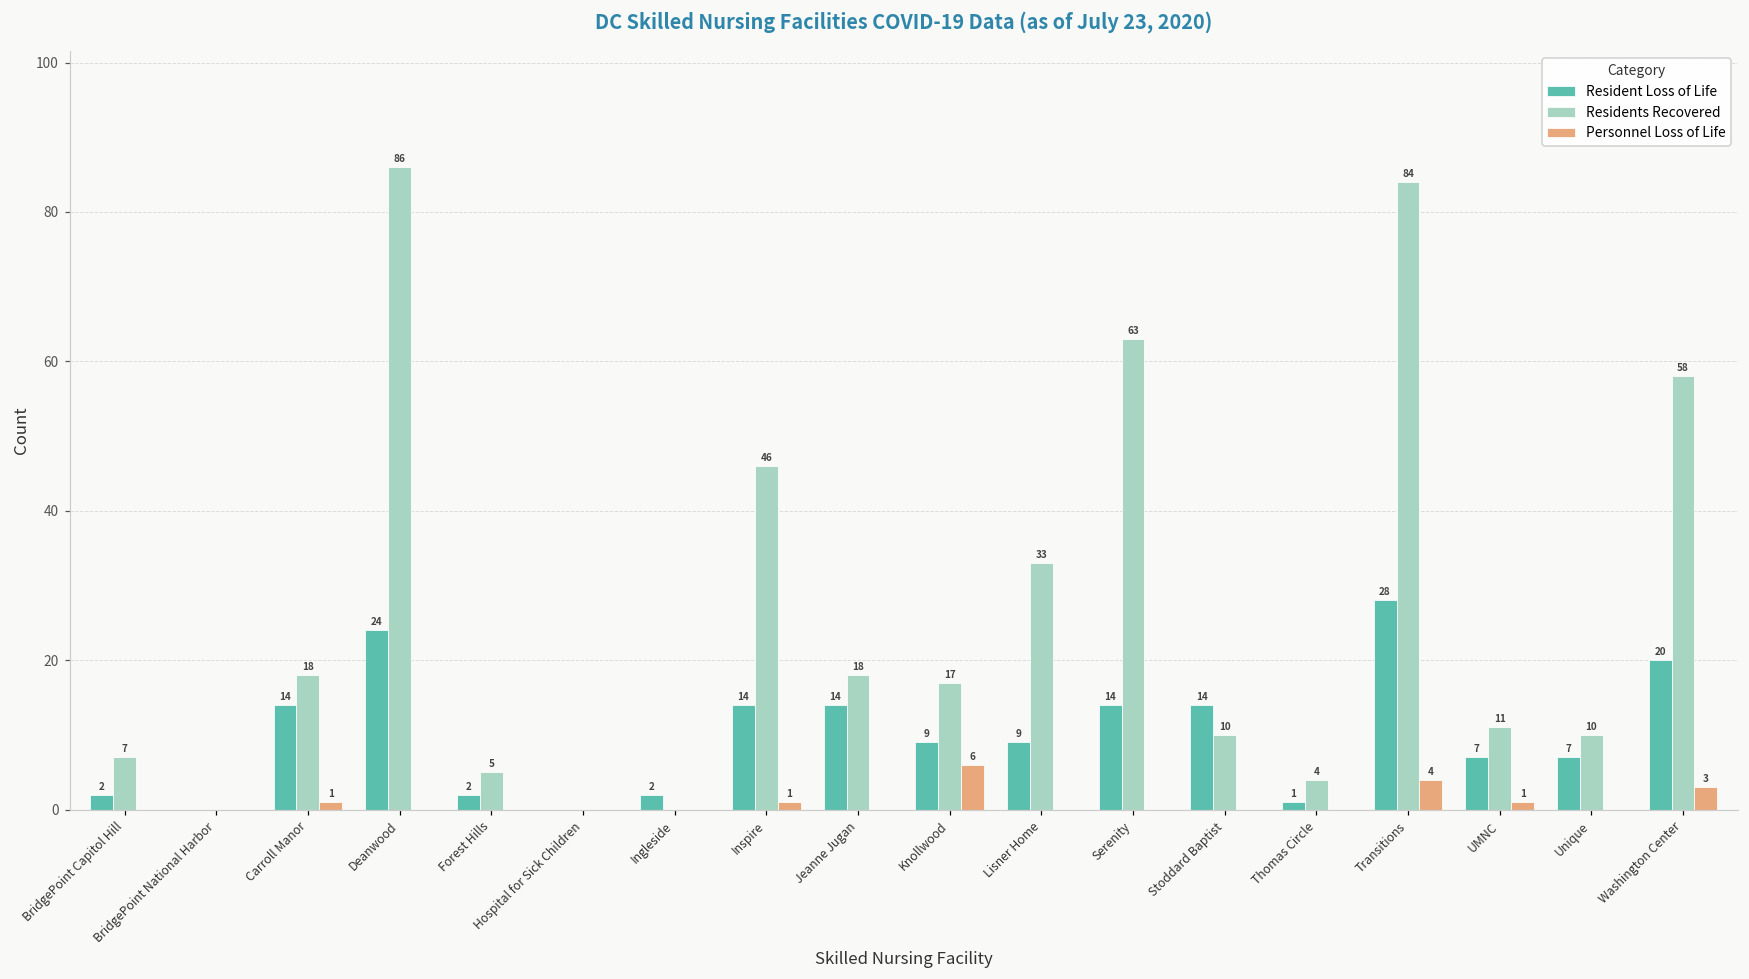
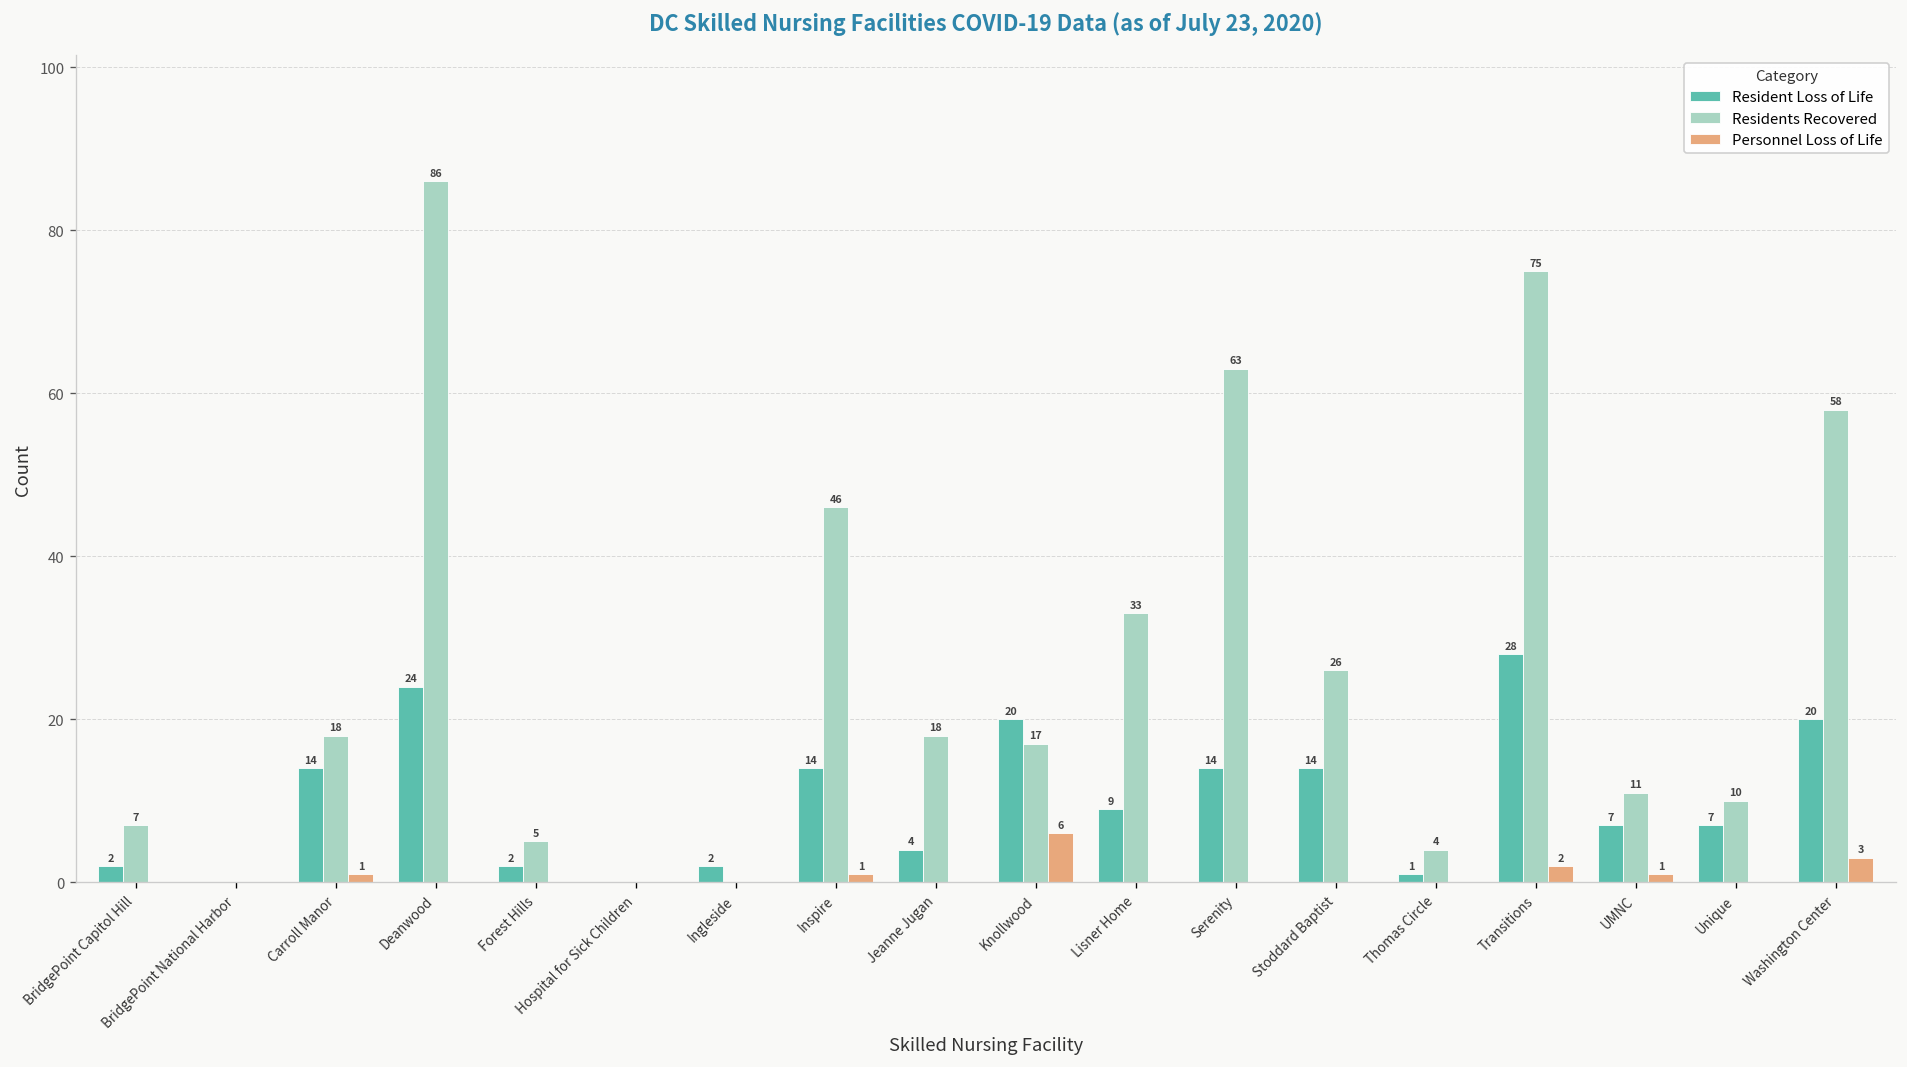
  {
    "Resident Loss of Life": {
      "BridgePoint Capitol Hill": 2,
      "Carroll Manor": 14,
      "Deanwood": 24,
      "Forest Hills": 2,
      "Ingleside": 2,
      "Inspire": 14,
-     "Jeanne Jugan": 14,
-     "Knollwood": 9,
+     "Jeanne Jugan": 4,
+     "Knollwood": 20,
      "Lisner Home": 9,
      "Serenity": 14,
      "Stoddard Baptist": 14,
      "Thomas Circle": 1,
      "Transitions": 28,
      "UMNC": 7,
      "Unique": 7,
      "Washington Center": 20
    },
    "Residents Recovered": {
      "BridgePoint Capitol Hill": 7,
      "Carroll Manor": 18,
      "Deanwood": 86,
      "Forest Hills": 5,
      "Inspire": 46,
      "Jeanne Jugan": 18,
      "Knollwood": 17,
      "Lisner Home": 33,
      "Serenity": 63,
-     "Stoddard Baptist": 10,
+     "Stoddard Baptist": 26,
      "Thomas Circle": 4,
-     "Transitions": 84,
+     "Transitions": 75,
      "UMNC": 11,
      "Unique": 10,
      "Washington Center": 58
    },
    "Personnel Loss of Life": {
      "Carroll Manor": 1,
      "Inspire": 1,
      "Knollwood": 6,
-     "Transitions": 4,
+     "Transitions": 2,
      "UMNC": 1,
      "Washington Center": 3
    }
  }
